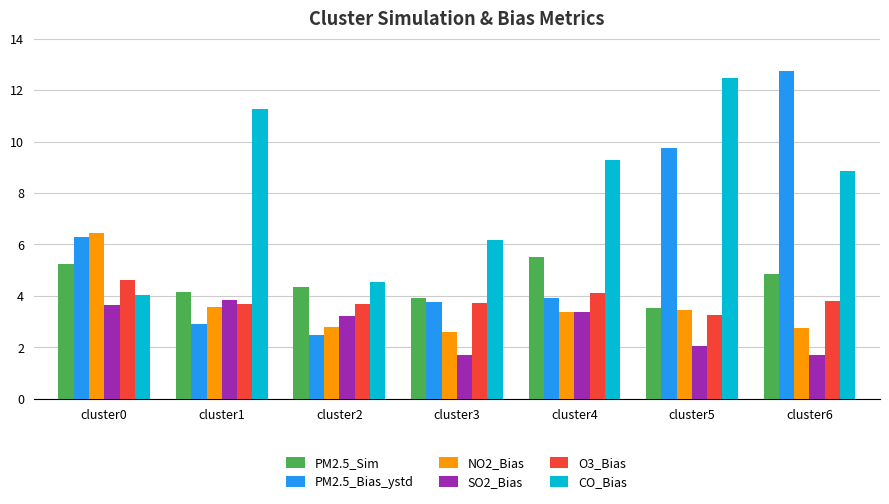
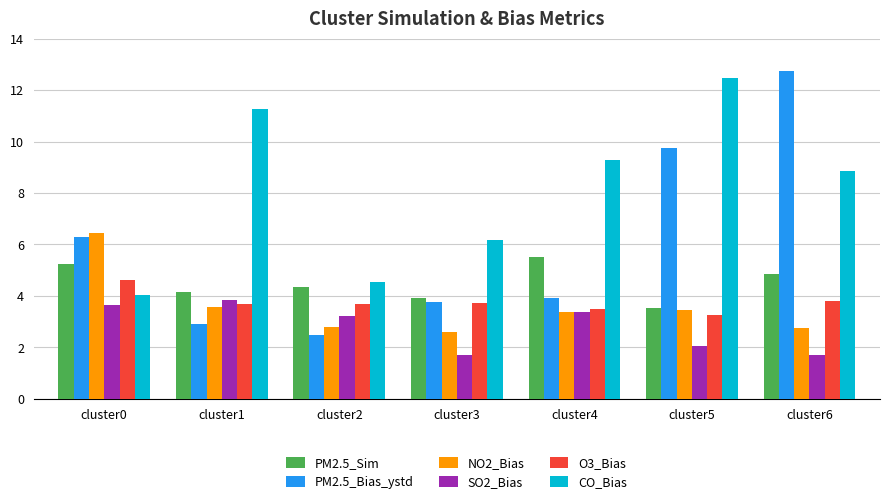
  {
    "PM2.5_Sim": {
      "cluster0": 5.2,
      "cluster1": 4.2,
      "cluster2": 4.4,
      "cluster3": 3.9,
      "cluster4": 5.5,
      "cluster5": 3.5,
      "cluster6": 4.9
    },
    "NO2_Bias": {
      "cluster0": 6.4,
      "cluster1": 3.6,
      "cluster2": 2.8,
      "cluster3": 2.6,
      "cluster4": 3.4,
      "cluster5": 3.5,
      "cluster6": 2.7
    },
    "SO2_Bias": {
      "cluster0": 3.7,
      "cluster1": 3.8,
      "cluster2": 3.2,
      "cluster3": 1.7,
      "cluster4": 3.4,
      "cluster5": 2.1,
      "cluster6": 1.7
    },
    "O3_Bias": {
      "cluster0": 4.6,
      "cluster1": 3.7,
      "cluster2": 3.7,
      "cluster3": 3.7,
-     "cluster4": 4.1,
+     "cluster4": 3.5,
      "cluster5": 3.2,
      "cluster6": 3.8
    }
  }
